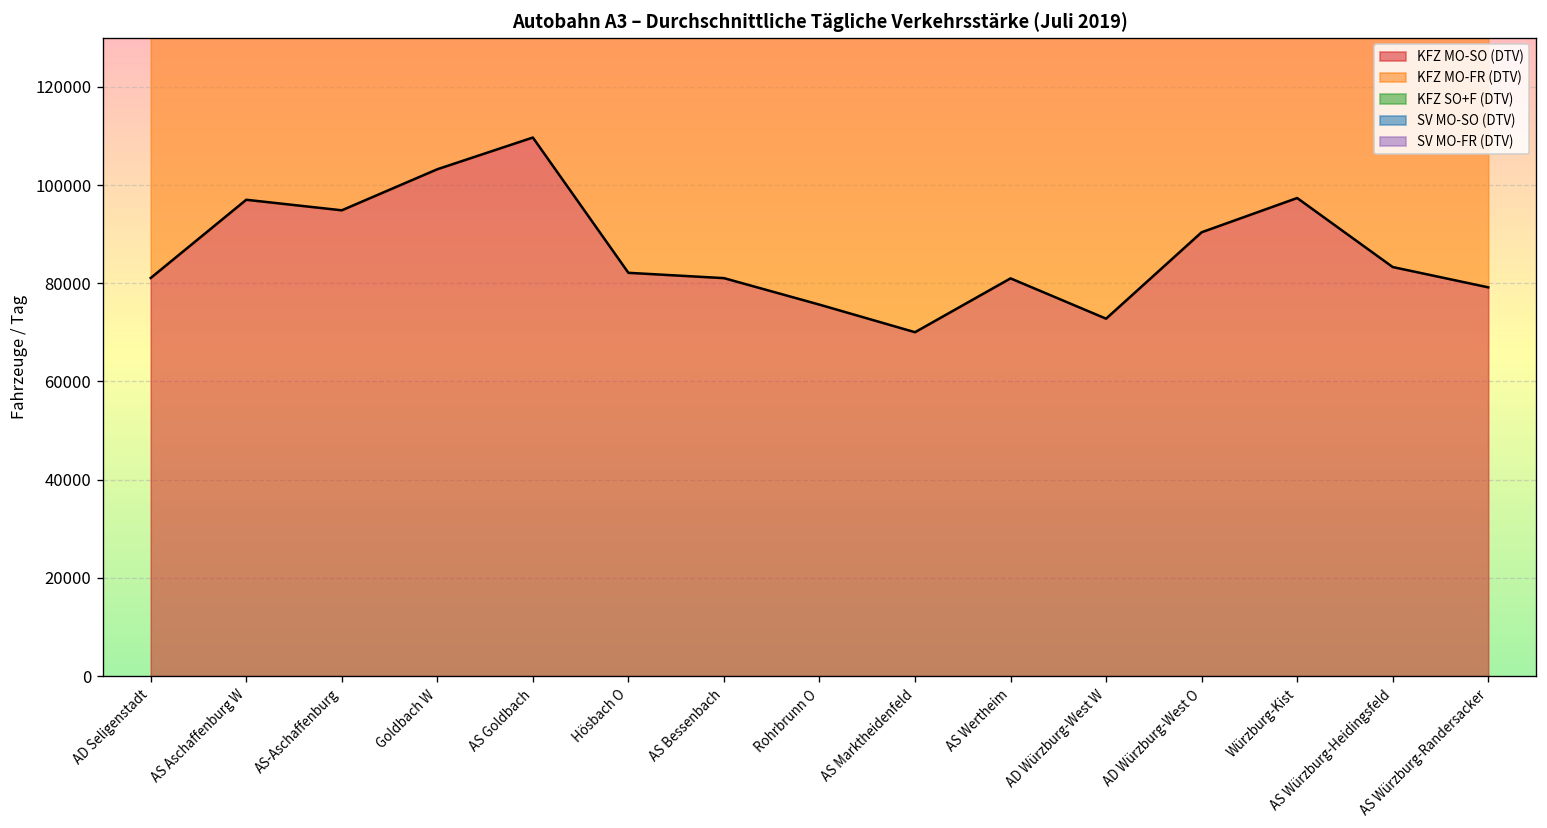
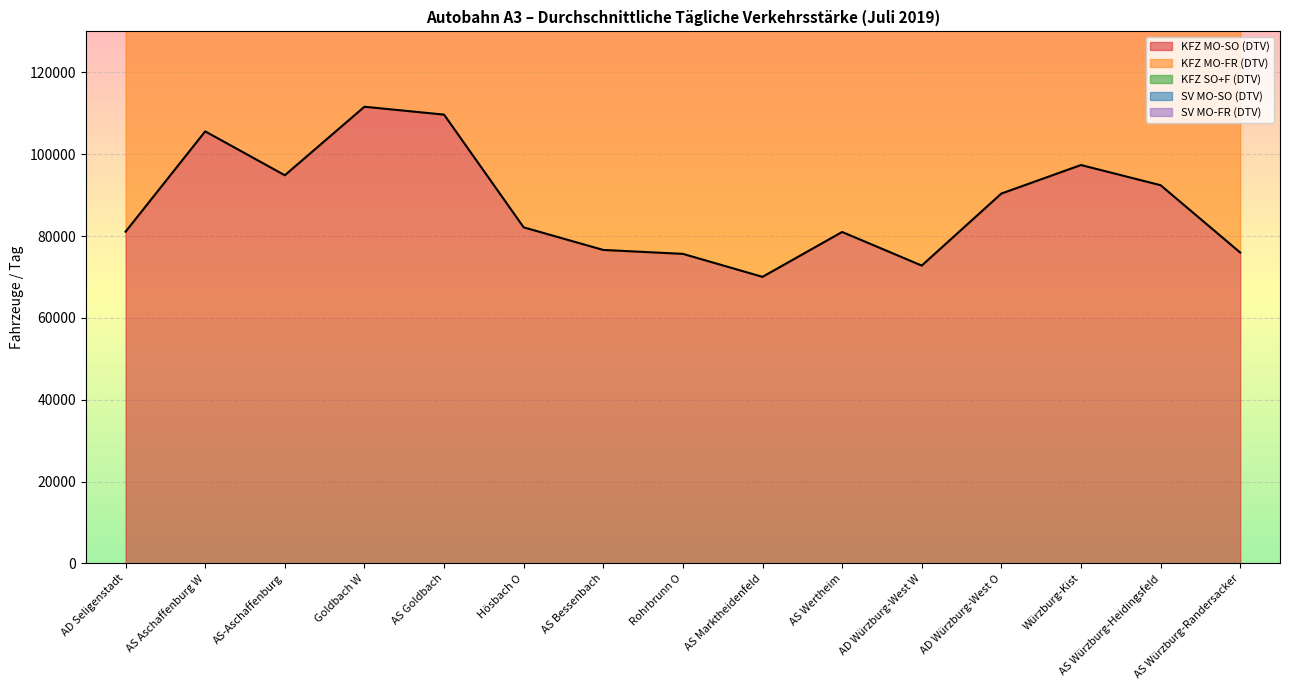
  {
    "KFZ MO-SO (DTV)": {
      "AD Seligenstadt": 81000,
-     "AS Aschaffenburg W": 97000,
+     "AS Aschaffenburg W": 106000,
      "AS-Aschaffenburg": 95000,
-     "Goldbach W": 103000,
+     "Goldbach W": 112000,
      "AS Goldbach": 110000,
      "Hösbach O": 82000,
-     "AS Bessenbach": 81000,
+     "AS Bessenbach": 77000,
      "Rohrbrunn O": 76000,
      "AS Marktheidenfeld": 70000,
      "AS Wertheim": 81000,
      "AD Würzburg-West W": 73000,
      "AD Würzburg-West O": 90000,
      "Würzburg-Kist": 97000,
-     "AS Würzburg-Heidingsfeld": 83000,
-     "AS Würzburg-Randersacker": 79000
+     "AS Würzburg-Heidingsfeld": 92000,
+     "AS Würzburg-Randersacker": 76000
    }
  }
